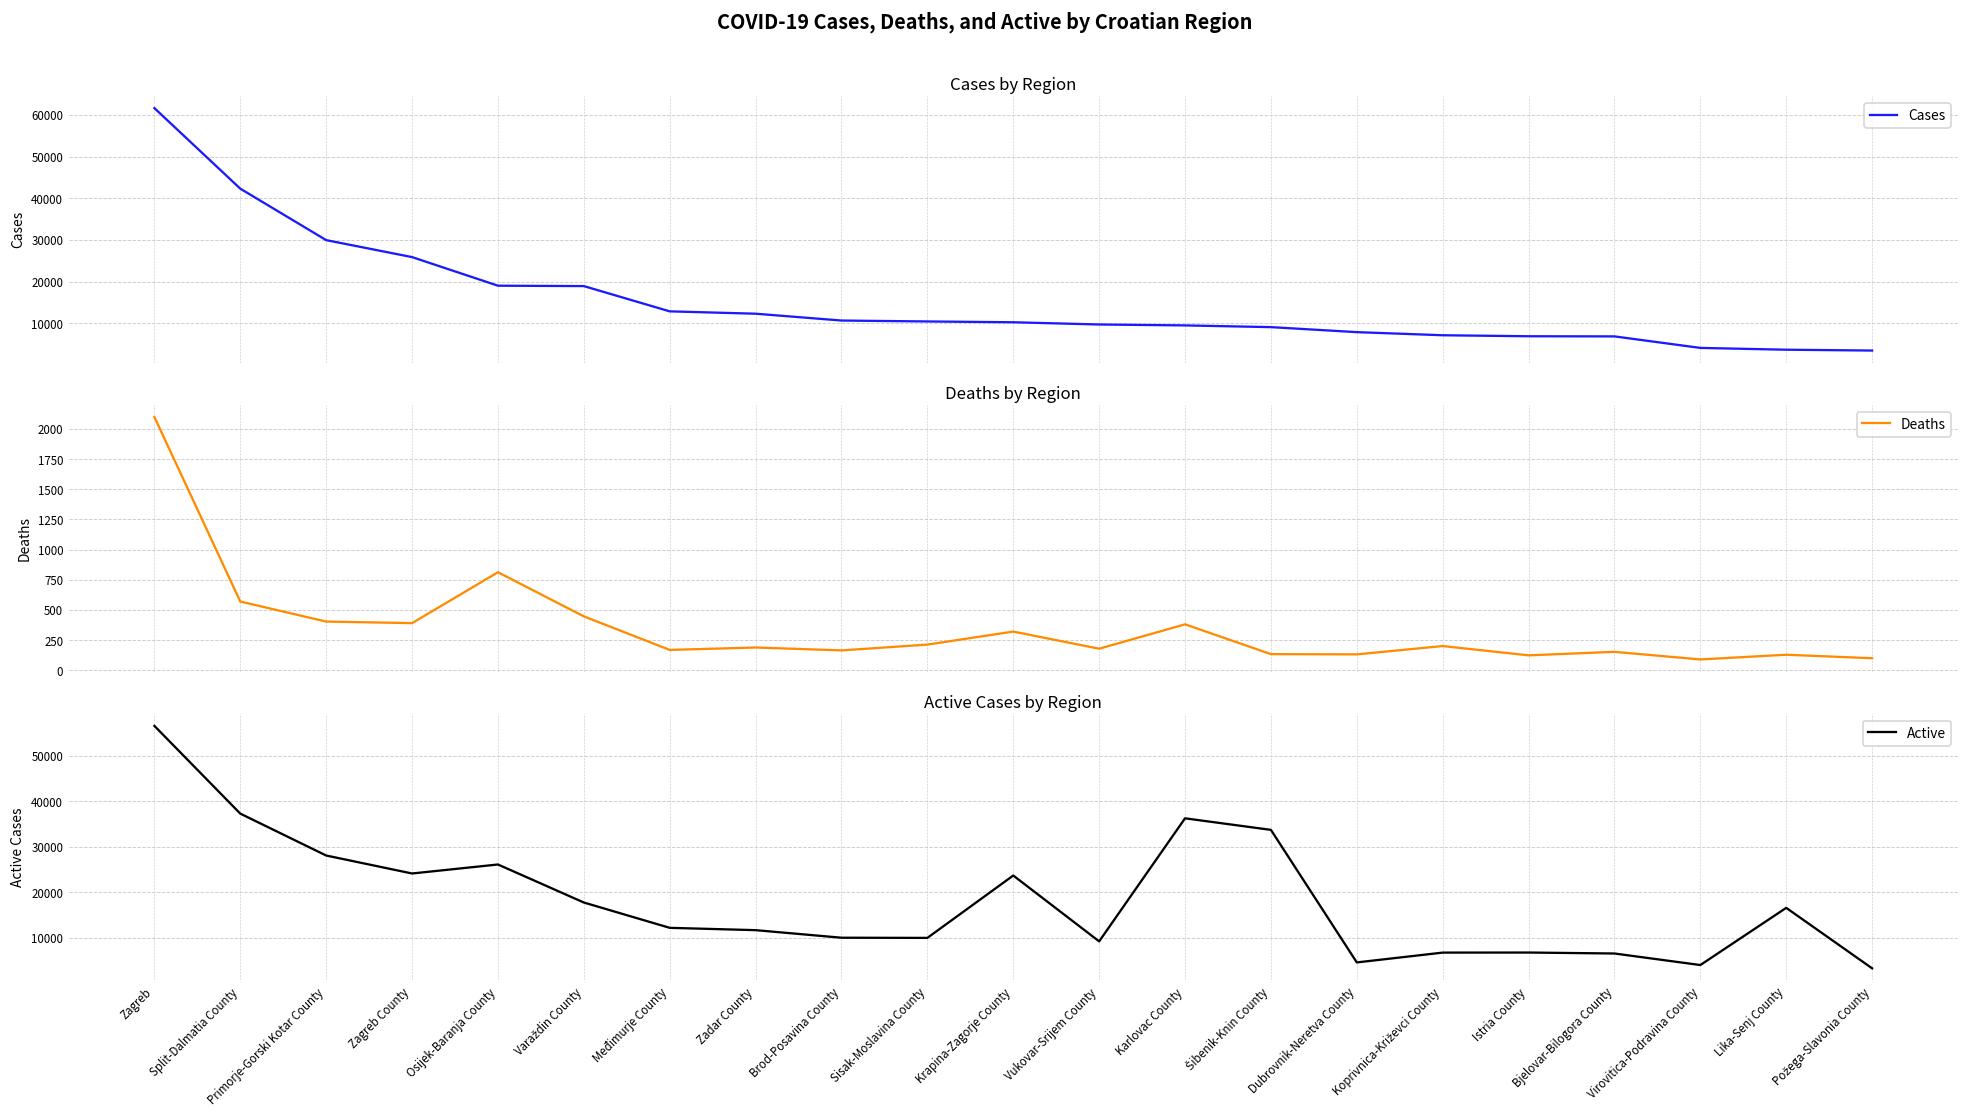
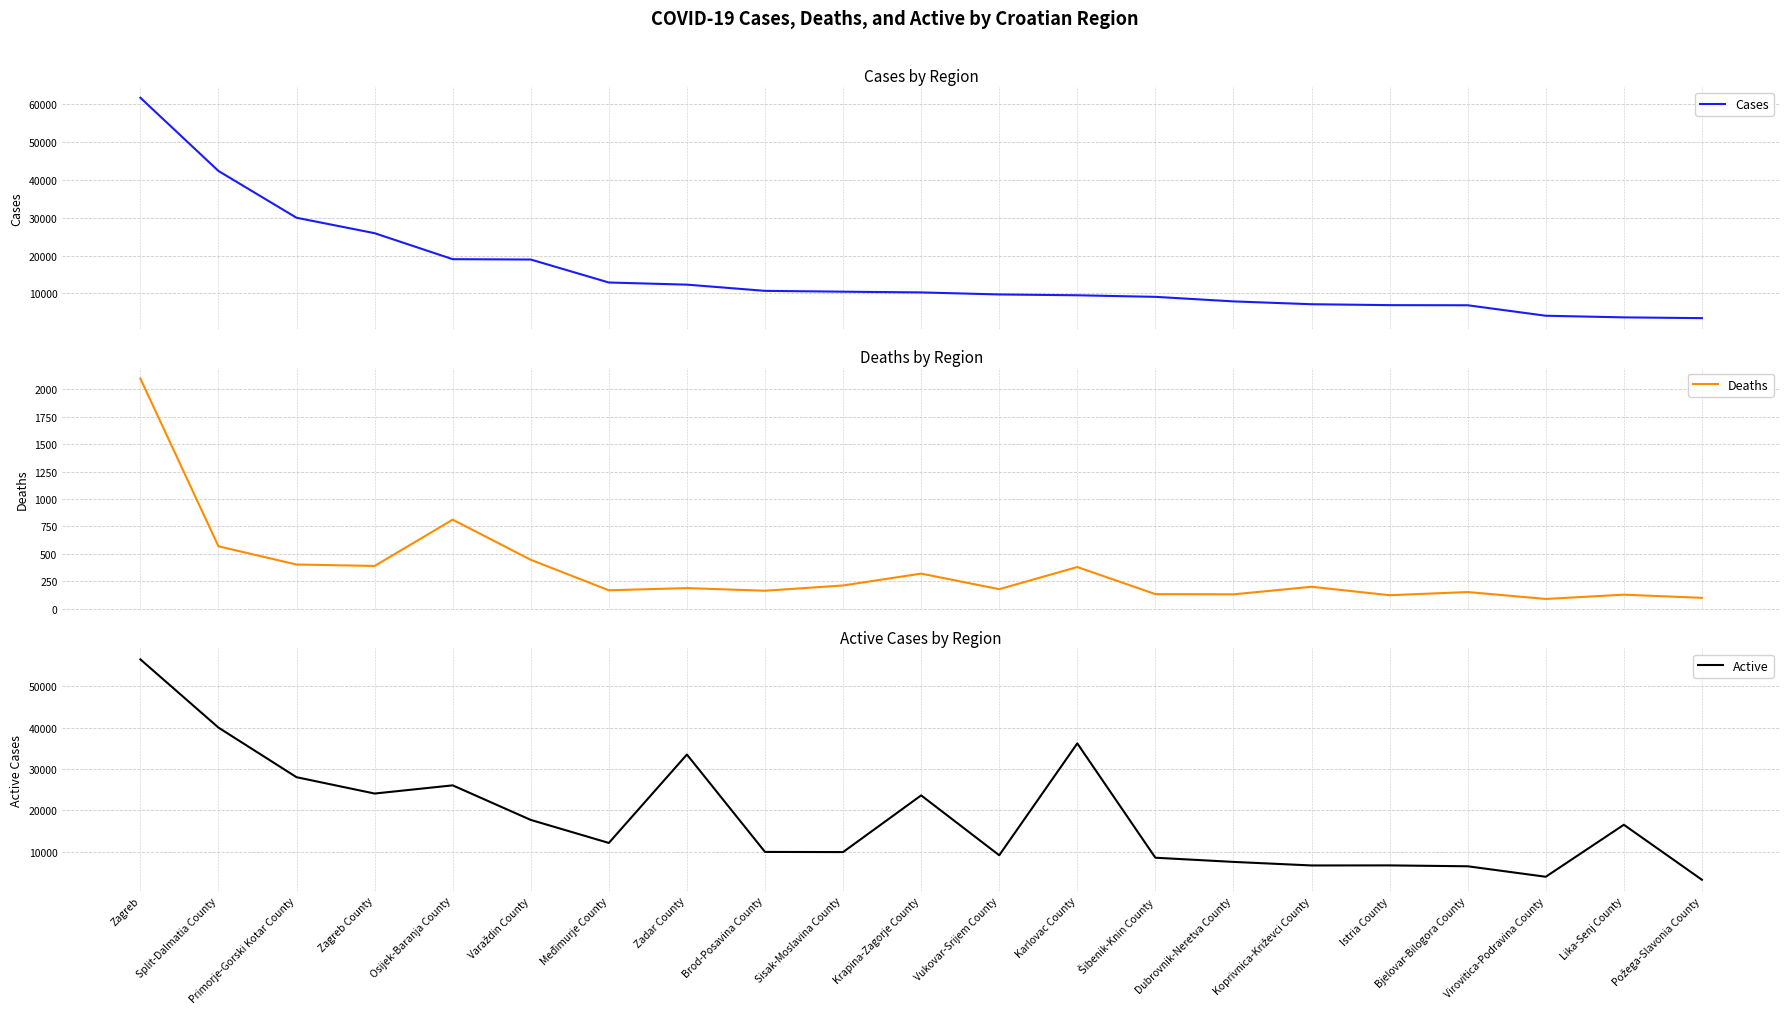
  {
    "Active Cases by Region": {
      "Zagreb": 57000,
-     "Split-Dalmatia County": 37000,
+     "Split-Dalmatia County": 40000,
      "Primorje-Gorski Kotar County": 28000,
      "Zagreb County": 24000,
      "Osijek-Baranja County": 26000,
      "Varaždin County": 18000,
      "Međimurje County": 12000,
-     "Zadar County": 12000,
+     "Zadar County": 34000,
      "Brod-Posavina County": 10000,
      "Sisak-Moslavina County": 10000,
      "Krapina-Zagorje County": 24000,
      "Vukovar-Srijem County": 9000,
      "Karlovac County": 36000,
-     "Šibenik-Knin County": 34000,
-     "Dubrovnik-Neretva County": 5000,
+     "Šibenik-Knin County": 9000,
+     "Dubrovnik-Neretva County": 8000,
      "Koprivnica-Križevci County": 7000,
      "Istria County": 7000,
      "Bjelovar-Bilogora County": 7000,
      "Virovitica-Podravina County": 4000,
      "Lika-Senj County": 17000,
      "Požega-Slavonia County": 3000
    }
  }
